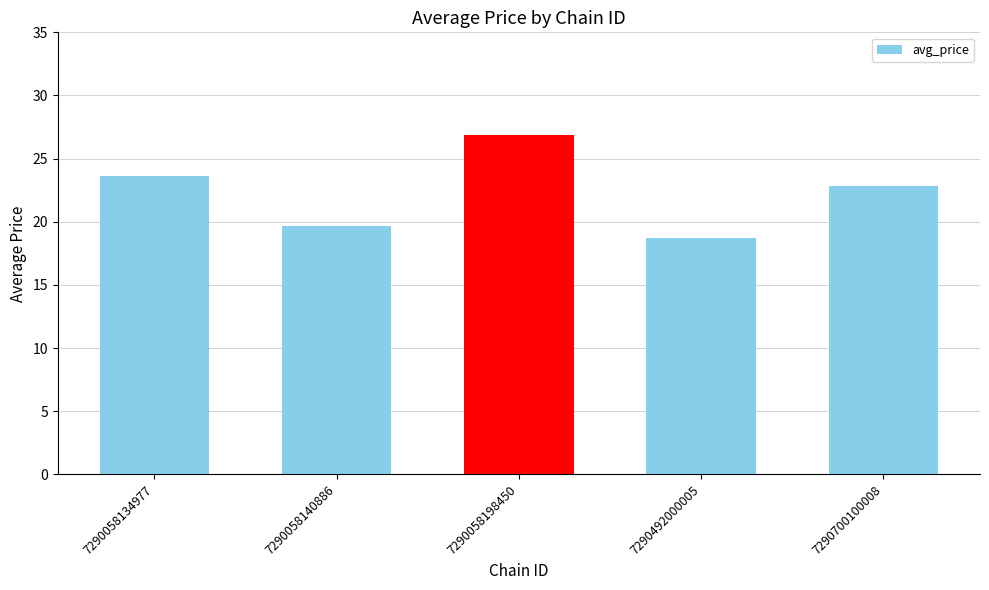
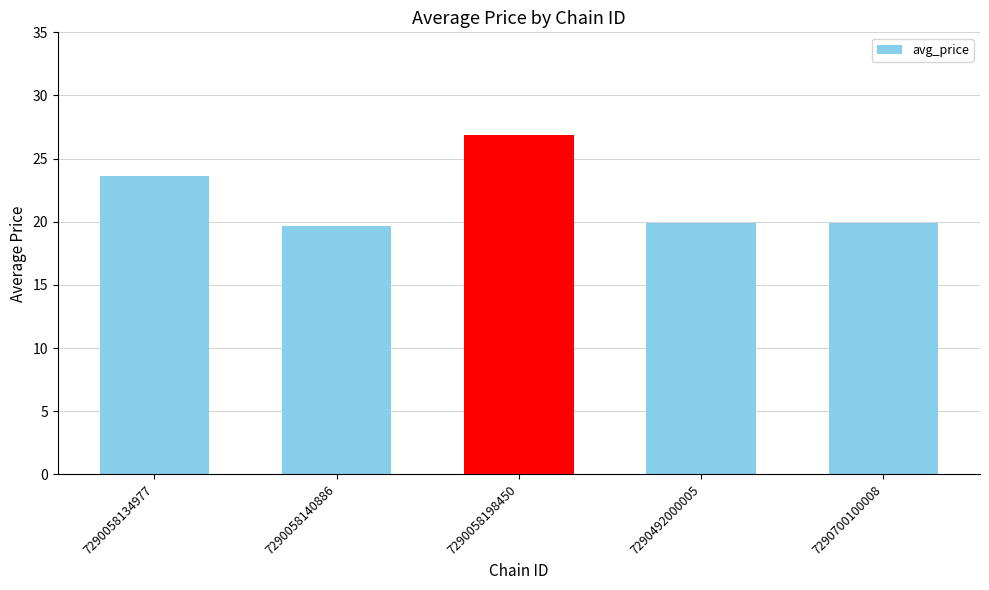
  {
    "7290058134977": 23.6,
    "7290058140886": 19.7,
    "7290058198450": 26.9,
-   "7290492000005": 18.7,
-   "7290700100008": 22.8
+   "7290492000005": 19.9,
+   "7290700100008": 19.9
  }
